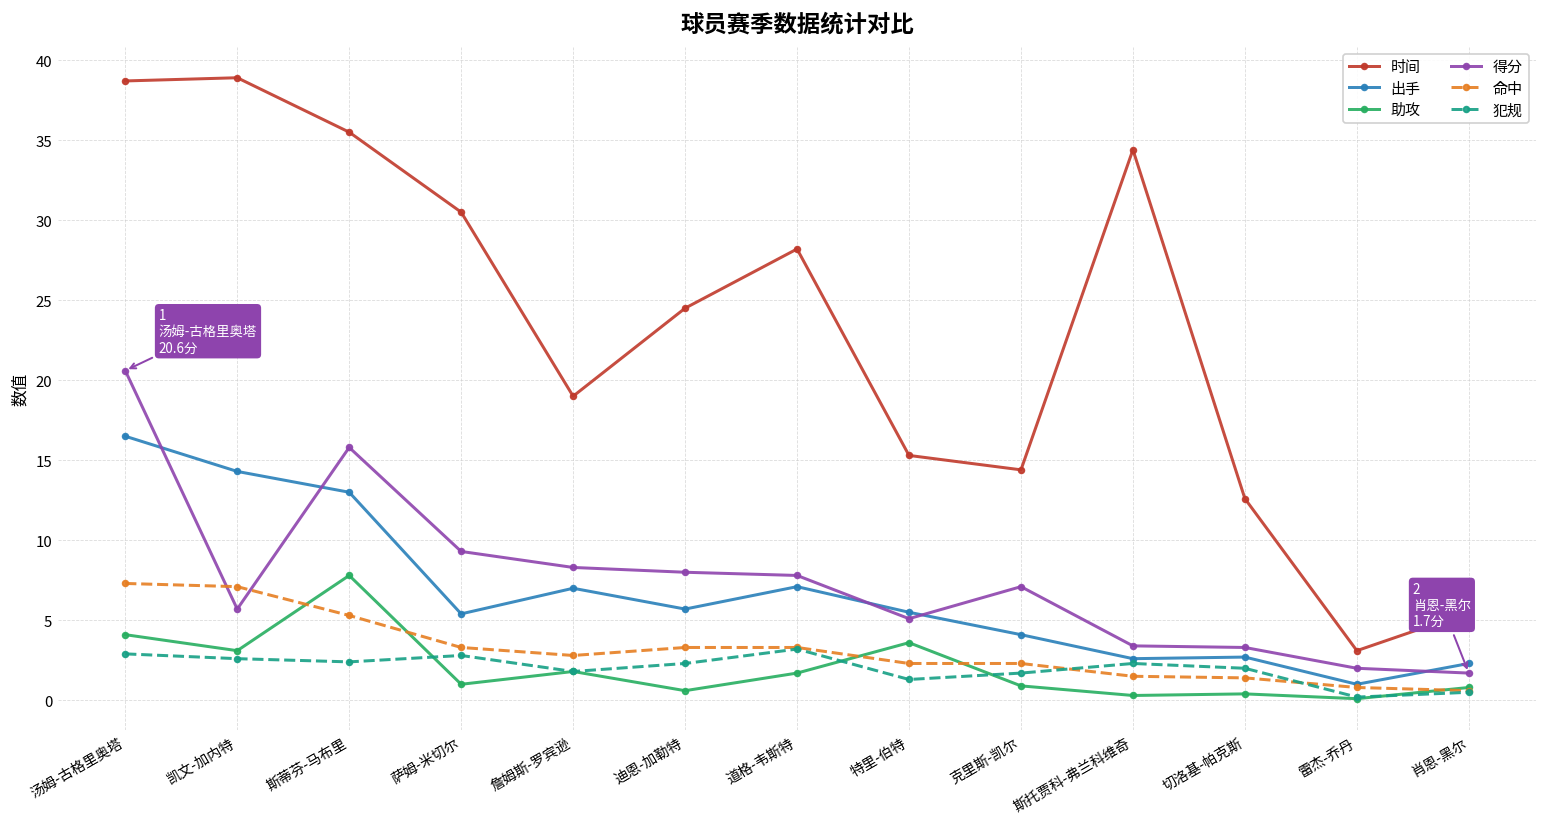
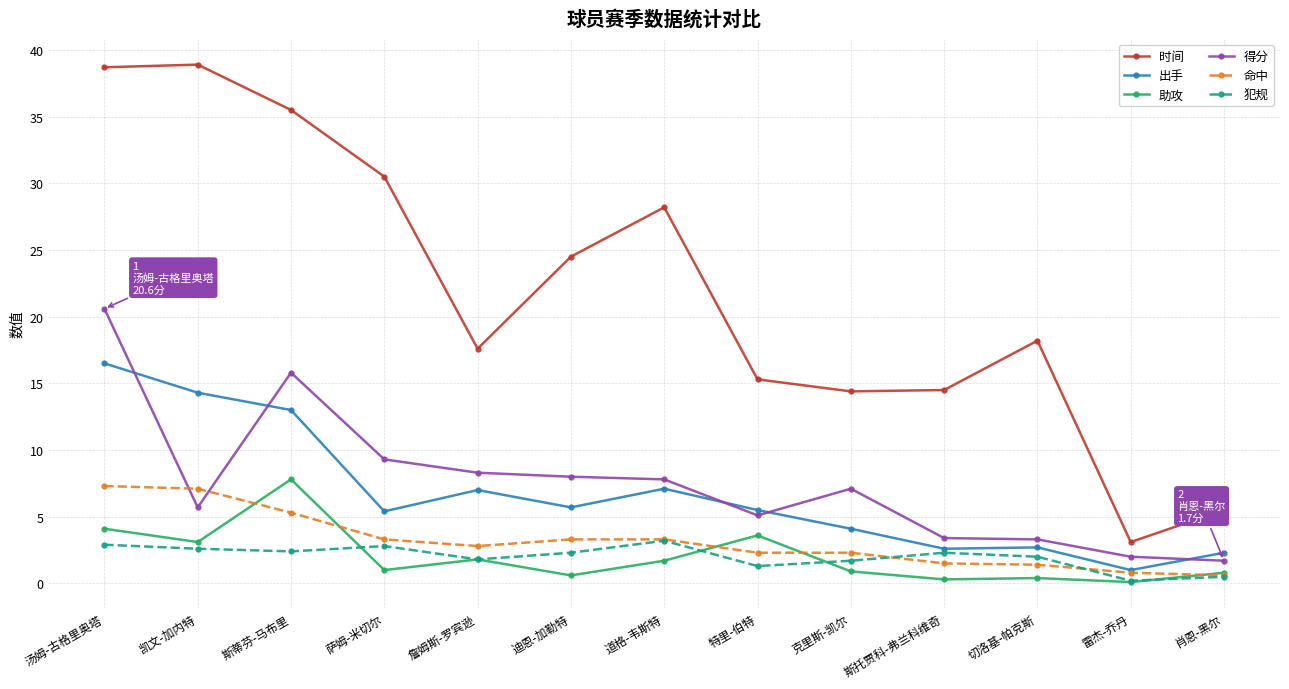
  {
    "时间": {
      "汤姆-古格里奥塔": 38.7,
      "凯文-加内特": 38.9,
      "斯蒂芬-马布里": 35.5,
      "萨姆-米切尔": 30.5,
-     "詹姆斯-罗宾逊": 19.0,
+     "詹姆斯-罗宾逊": 17.6,
      "迪恩-加勒特": 24.5,
      "道格-韦斯特": 28.2,
      "特里-伯特": 15.3,
      "克里斯-凯尔": 14.4,
-     "斯托贾科-弗兰科维奇": 34.4,
-     "切洛基-帕克斯": 12.6,
+     "斯托贾科-弗兰科维奇": 14.5,
+     "切洛基-帕克斯": 18.2,
      "雷杰-乔丹": 3.1
    },
    "出手": {
      "汤姆-古格里奥塔": 16.5,
      "凯文-加内特": 14.3,
      "斯蒂芬-马布里": 13.0,
      "萨姆-米切尔": 5.4,
      "詹姆斯-罗宾逊": 7.0,
      "迪恩-加勒特": 5.7,
      "道格-韦斯特": 7.1,
      "特里-伯特": 5.5,
      "克里斯-凯尔": 4.1,
      "斯托贾科-弗兰科维奇": 2.6,
      "切洛基-帕克斯": 2.7,
      "雷杰-乔丹": 1.0
    },
    "得分": {
      "凯文-加内特": 5.7,
      "斯蒂芬-马布里": 15.8,
      "萨姆-米切尔": 9.3,
      "詹姆斯-罗宾逊": 8.3,
      "迪恩-加勒特": 8.0,
      "道格-韦斯特": 7.8,
      "特里-伯特": 5.1,
      "克里斯-凯尔": 7.1,
      "斯托贾科-弗兰科维奇": 3.4,
      "切洛基-帕克斯": 3.3,
      "雷杰-乔丹": 2.0,
      "肖恩-黑尔": 1.7
    },
    "命中": {
      "汤姆-古格里奥塔": 7.3,
      "凯文-加内特": 7.1,
      "斯蒂芬-马布里": 5.3,
      "萨姆-米切尔": 3.3,
      "詹姆斯-罗宾逊": 2.8,
      "迪恩-加勒特": 3.3,
      "特里-伯特": 2.3,
      "克里斯-凯尔": 2.3,
      "斯托贾科-弗兰科维奇": 1.5,
      "切洛基-帕克斯": 1.4,
      "雷杰-乔丹": 0.8
    }
  }
